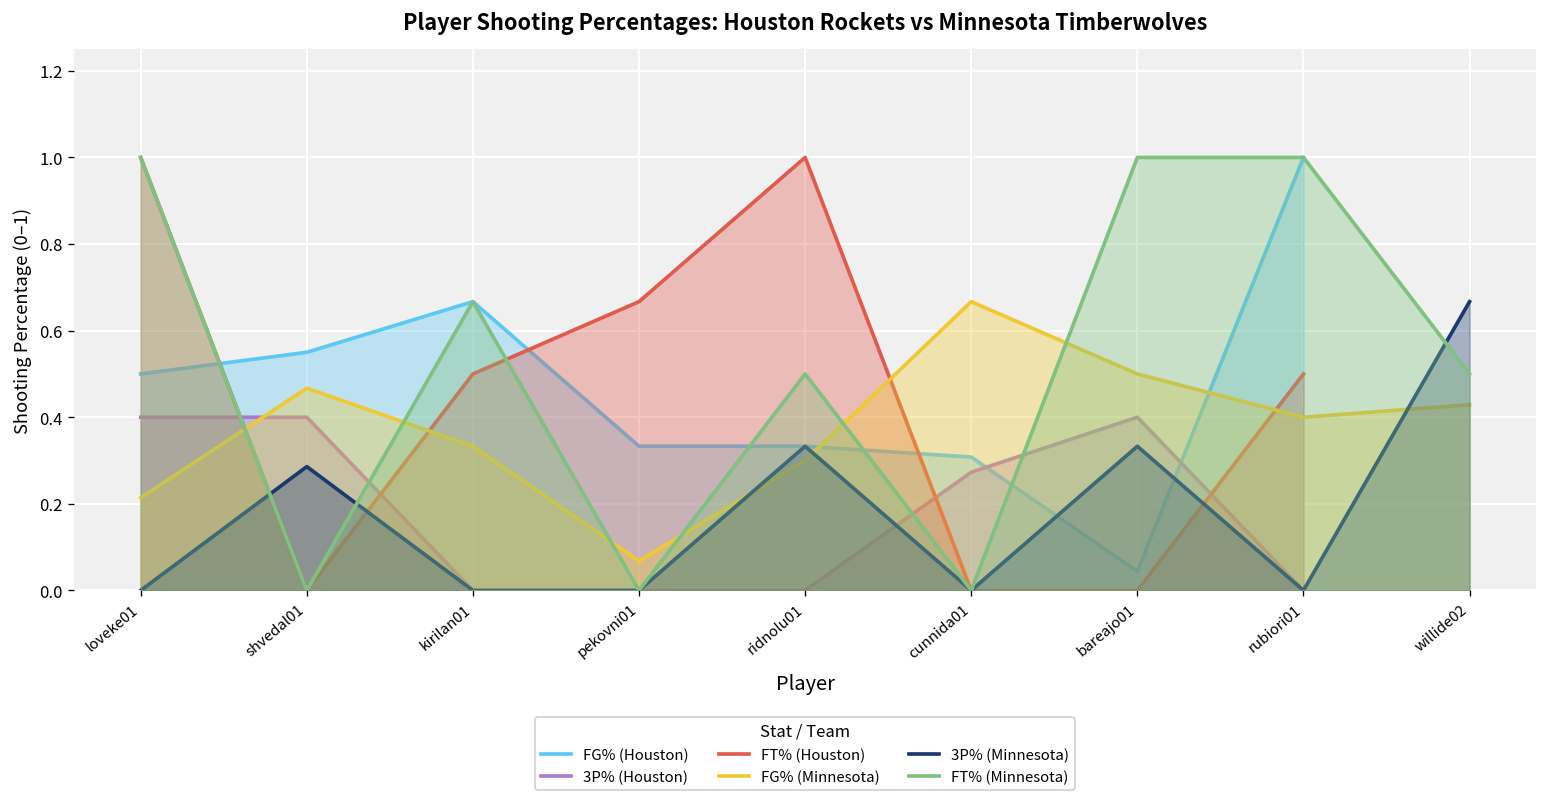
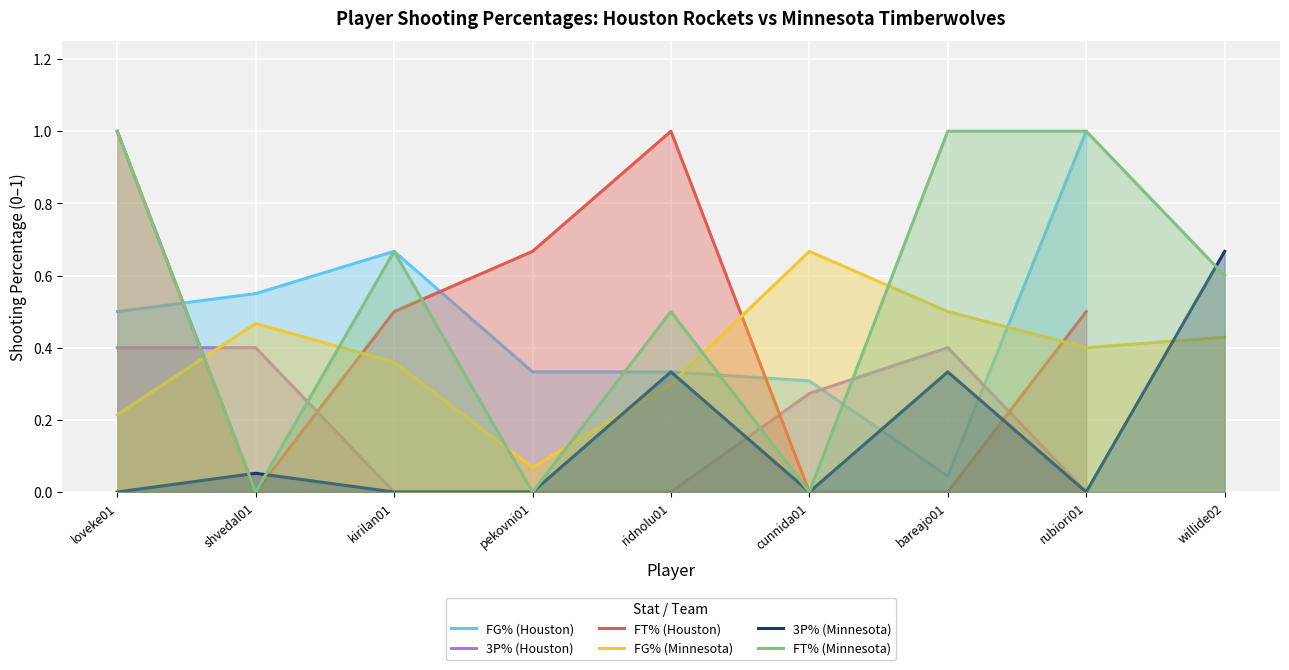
  {
    "FG% (Houston)": {
      "loveke01": 0.50,
      "shvedal01": 0.55,
      "pekovni01": 0.33,
      "cunnida01": 0.31,
      "bareajo01": 0.04
    },
    "3P% (Houston)": {
      "loveke01": 0.40,
      "shvedal01": 0.40,
      "ridnolu01": 0.00,
      "cunnida01": 0.27,
      "bareajo01": 0.40
    },
    "FT% (Houston)": {
      "kirilan01": 0.50,
      "pekovni01": 0.67,
      "ridnolu01": 1.00,
      "bareajo01": 0.00,
      "rubiori01": 0.50
    },
    "FG% (Minnesota)": {
      "loveke01": 0.21,
      "shvedal01": 0.47,
-     "kirilan01": 0.33,
+     "kirilan01": 0.36,
      "pekovni01": 0.07,
      "ridnolu01": 0.30,
      "cunnida01": 0.67,
      "bareajo01": 0.50,
      "rubiori01": 0.40,
      "willide02": 0.43
    },
    "3P% (Minnesota)": {
      "loveke01": 0.00,
-     "shvedal01": 0.29,
+     "shvedal01": 0.05,
      "bareajo01": 0.33,
      "willide02": 0.67
    },
    "FT% (Minnesota)": {
      "ridnolu01": 0.5,
      "bareajo01": 1.0,
-     "willide02": 0.5
+     "willide02": 0.6
    }
  }
